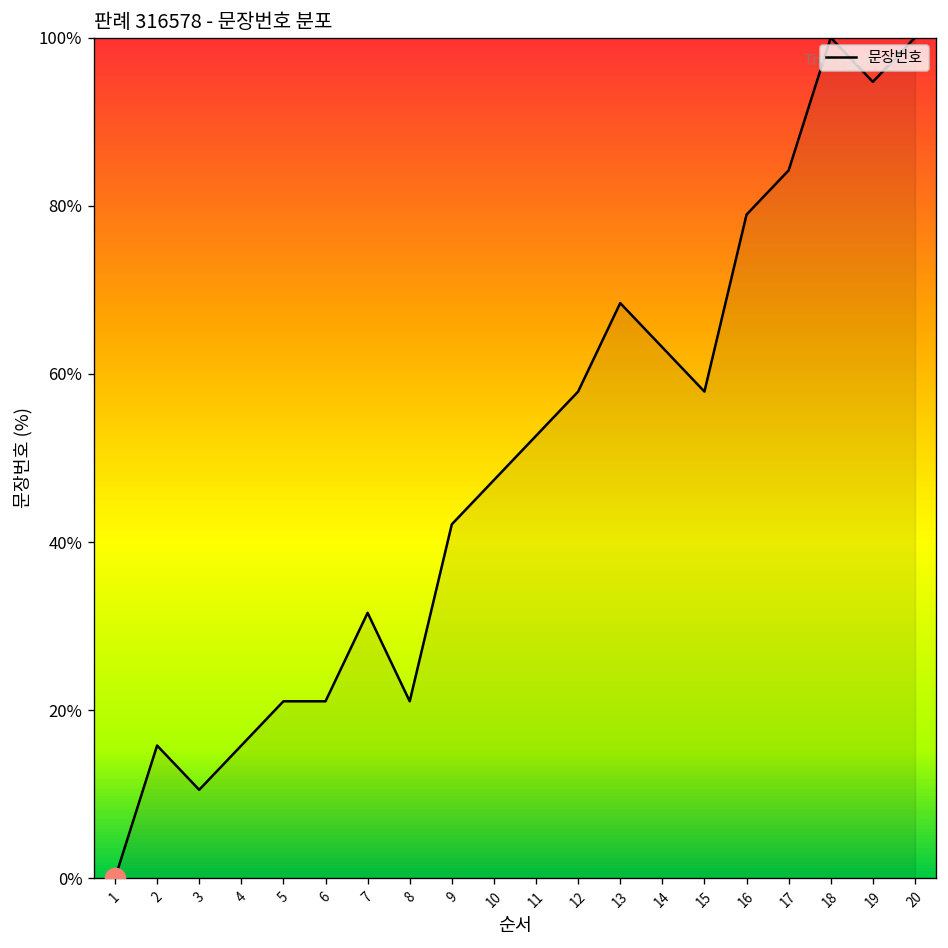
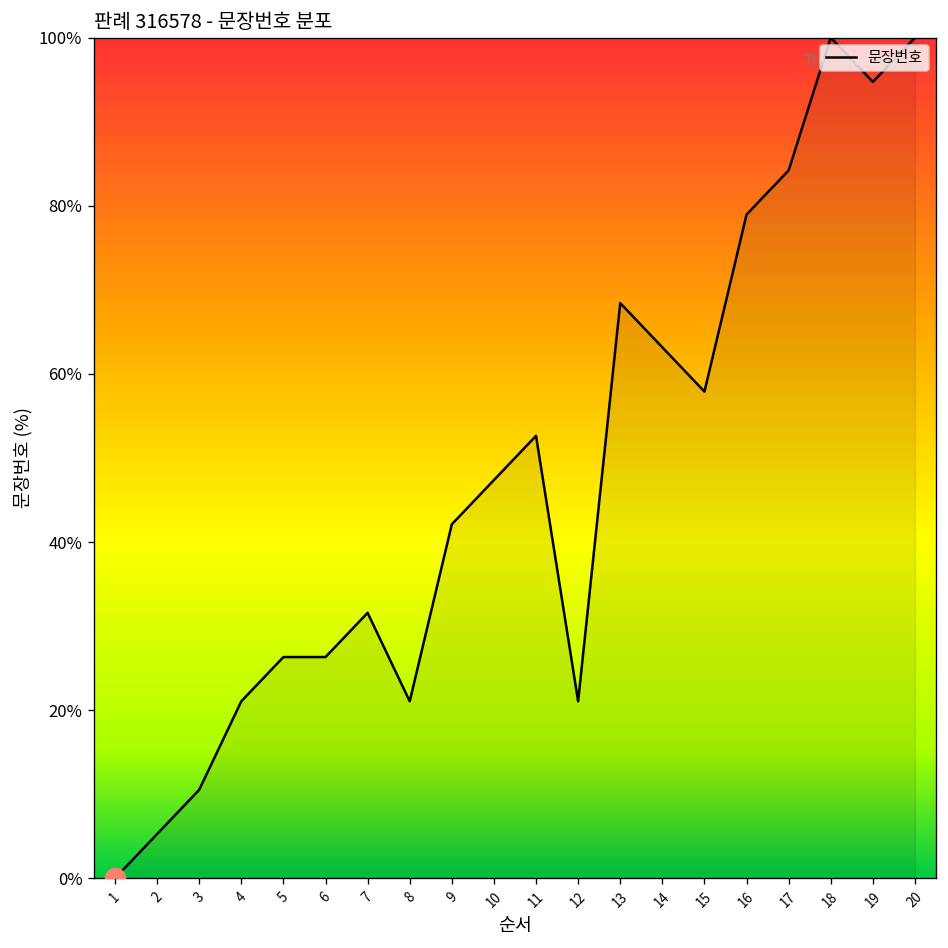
  {
    "문장번호": {
-     "2": "16%",
+     "2": "5%",
      "3": "11%",
-     "4": "16%",
-     "5": "21%",
-     "6": "21%",
+     "4": "21%",
+     "5": "26%",
+     "6": "26%",
      "7": "32%",
      "8": "21%",
      "9": "42%",
      "10": "47%",
      "11": "53%",
-     "12": "58%",
+     "12": "21%",
      "13": "68%",
      "14": "63%",
      "15": "58%",
      "16": "79%",
      "17": "84%",
      "18": "100%",
      "19": "95%",
      "20": "100%"
    }
  }
